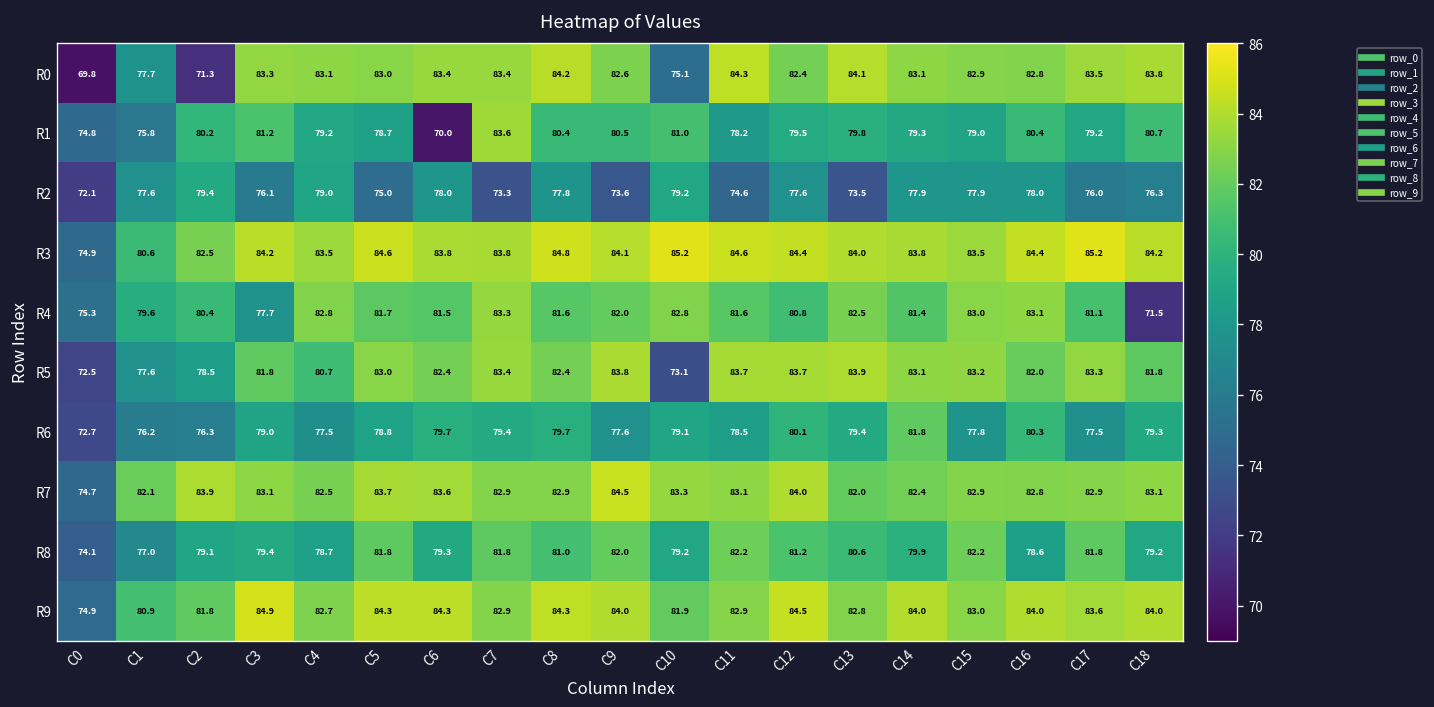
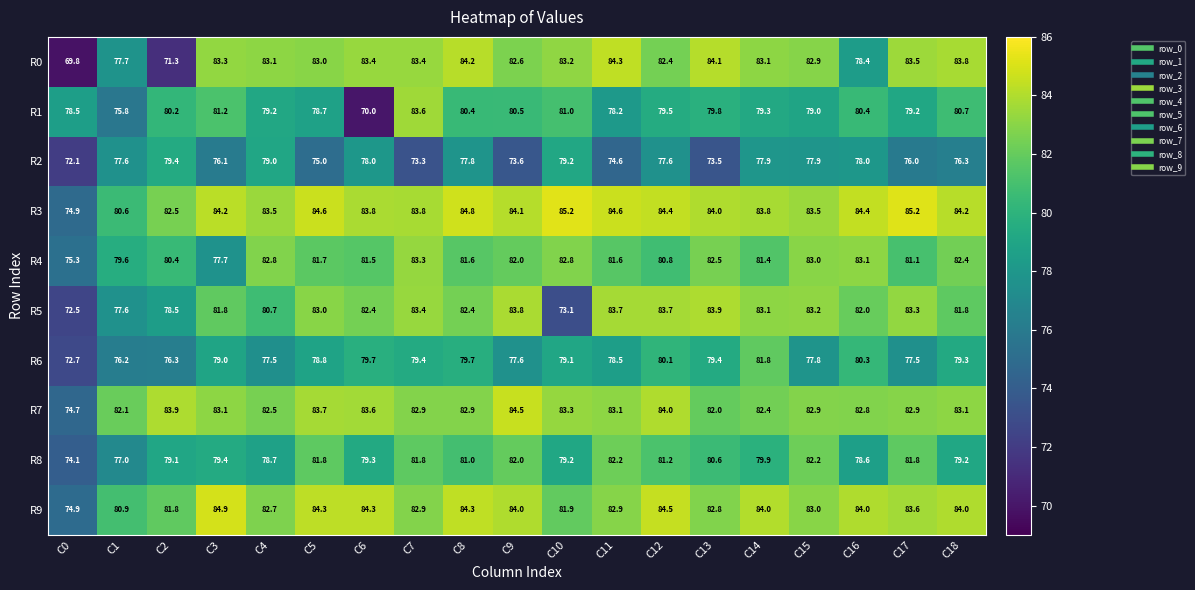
  {
    "R0": {
      "C0": 69.8,
      "C1": 77.7,
      "C2": 71.3,
      "C3": 83.3,
      "C4": 83.1,
      "C5": 83.0,
      "C6": 83.4,
      "C7": 83.4,
      "C8": 84.2,
      "C9": 82.6,
-     "C10": 75.1,
+     "C10": 83.2,
      "C11": 84.3,
      "C12": 82.4,
      "C13": 84.1,
      "C14": 83.1,
      "C15": 82.9,
-     "C16": 82.8,
+     "C16": 78.4,
      "C17": 83.5,
      "C18": 83.8
    },
    "R1": {
-     "C0": 74.8,
+     "C0": 78.5,
      "C1": 75.8,
      "C2": 80.2,
      "C3": 81.2,
      "C4": 79.2,
      "C5": 78.7,
      "C6": 70.0,
      "C7": 83.6,
      "C8": 80.4,
      "C9": 80.5,
      "C10": 81.0,
      "C11": 78.2,
      "C12": 79.5,
      "C13": 79.8,
      "C14": 79.3,
      "C15": 79.0,
      "C16": 80.4,
      "C17": 79.2,
      "C18": 80.7
    },
    "R2": {
      "C0": 72.1,
      "C1": 77.6,
      "C2": 79.4,
      "C3": 76.1,
      "C4": 79.0,
      "C5": 75.0,
      "C6": 78.0,
      "C7": 73.3,
      "C8": 77.8,
      "C9": 73.6,
      "C10": 79.2,
      "C11": 74.6,
      "C12": 77.6,
      "C13": 73.5,
      "C14": 77.9,
      "C15": 77.9,
      "C16": 78.0,
      "C17": 76.0,
      "C18": 76.3
    },
    "R3": {
      "C0": 74.9,
      "C1": 80.6,
      "C2": 82.5,
      "C3": 84.2,
      "C4": 83.5,
      "C5": 84.6,
      "C6": 83.8,
      "C7": 83.8,
      "C8": 84.8,
      "C9": 84.1,
      "C10": 85.2,
      "C11": 84.6,
      "C12": 84.4,
      "C13": 84.0,
      "C14": 83.8,
      "C15": 83.5,
      "C16": 84.4,
      "C17": 85.2,
      "C18": 84.2
    },
    "R4": {
      "C0": 75.3,
      "C1": 79.6,
      "C2": 80.4,
      "C3": 77.7,
      "C4": 82.8,
      "C5": 81.7,
      "C6": 81.5,
      "C7": 83.3,
      "C8": 81.6,
      "C9": 82.0,
      "C10": 82.8,
      "C11": 81.6,
      "C12": 80.8,
      "C13": 82.5,
      "C14": 81.4,
      "C15": 83.0,
      "C16": 83.1,
      "C17": 81.1,
-     "C18": 71.5
+     "C18": 82.4
    },
    "R5": {
      "C0": 72.5,
      "C1": 77.6,
      "C2": 78.5,
      "C3": 81.8,
      "C4": 80.7,
      "C5": 83.0,
      "C6": 82.4,
      "C7": 83.4,
      "C8": 82.4,
      "C9": 83.8,
      "C10": 73.1,
      "C11": 83.7,
      "C12": 83.7,
      "C13": 83.9,
      "C14": 83.1,
      "C15": 83.2,
      "C16": 82.0,
      "C17": 83.3,
      "C18": 81.8
    },
    "R6": {
      "C0": 72.7,
      "C1": 76.2,
      "C2": 76.3,
      "C3": 79.0,
      "C4": 77.5,
      "C5": 78.8,
      "C6": 79.7,
      "C7": 79.4,
      "C8": 79.7,
      "C9": 77.6,
      "C10": 79.1,
      "C11": 78.5,
      "C12": 80.1,
      "C13": 79.4,
      "C14": 81.8,
      "C15": 77.8,
      "C16": 80.3,
      "C17": 77.5,
      "C18": 79.3
    },
    "R7": {
      "C0": 74.7,
      "C1": 82.1,
      "C2": 83.9,
      "C3": 83.1,
      "C4": 82.5,
      "C5": 83.7,
      "C6": 83.6,
      "C7": 82.9,
      "C8": 82.9,
      "C9": 84.5,
      "C10": 83.3,
      "C11": 83.1,
      "C12": 84.0,
      "C13": 82.0,
      "C14": 82.4,
      "C15": 82.9,
      "C16": 82.8,
      "C17": 82.9,
      "C18": 83.1
    },
    "R8": {
      "C0": 74.1,
      "C1": 77.0,
      "C2": 79.1,
      "C3": 79.4,
      "C4": 78.7,
      "C5": 81.8,
      "C6": 79.3,
      "C7": 81.8,
      "C8": 81.0,
      "C9": 82.0,
      "C10": 79.2,
      "C11": 82.2,
      "C12": 81.2,
      "C13": 80.6,
      "C14": 79.9,
      "C15": 82.2,
      "C16": 78.6,
      "C17": 81.8,
      "C18": 79.2
    },
    "R9": {
      "C0": 74.9,
      "C1": 80.9,
      "C2": 81.8,
      "C3": 84.9,
      "C4": 82.7,
      "C5": 84.3,
      "C6": 84.3,
      "C7": 82.9,
      "C8": 84.3,
      "C9": 84.0,
      "C10": 81.9,
      "C11": 82.9,
      "C12": 84.5,
      "C13": 82.8,
      "C14": 84.0,
      "C15": 83.0,
      "C16": 84.0,
      "C17": 83.6,
      "C18": 84.0
    }
  }
